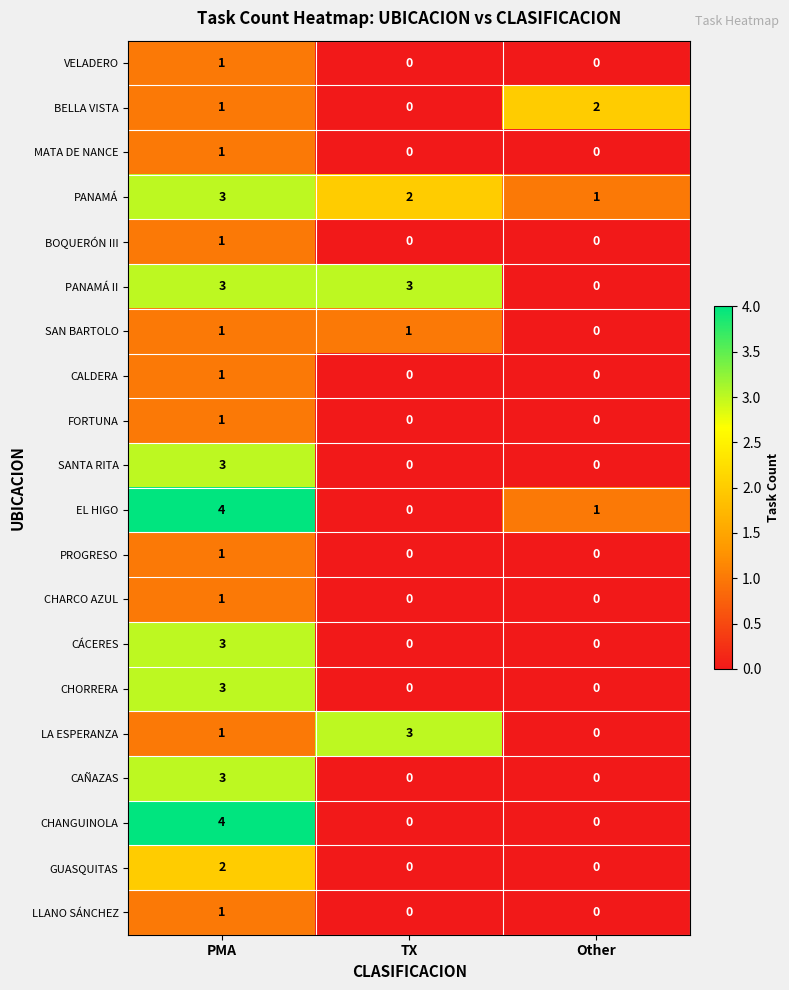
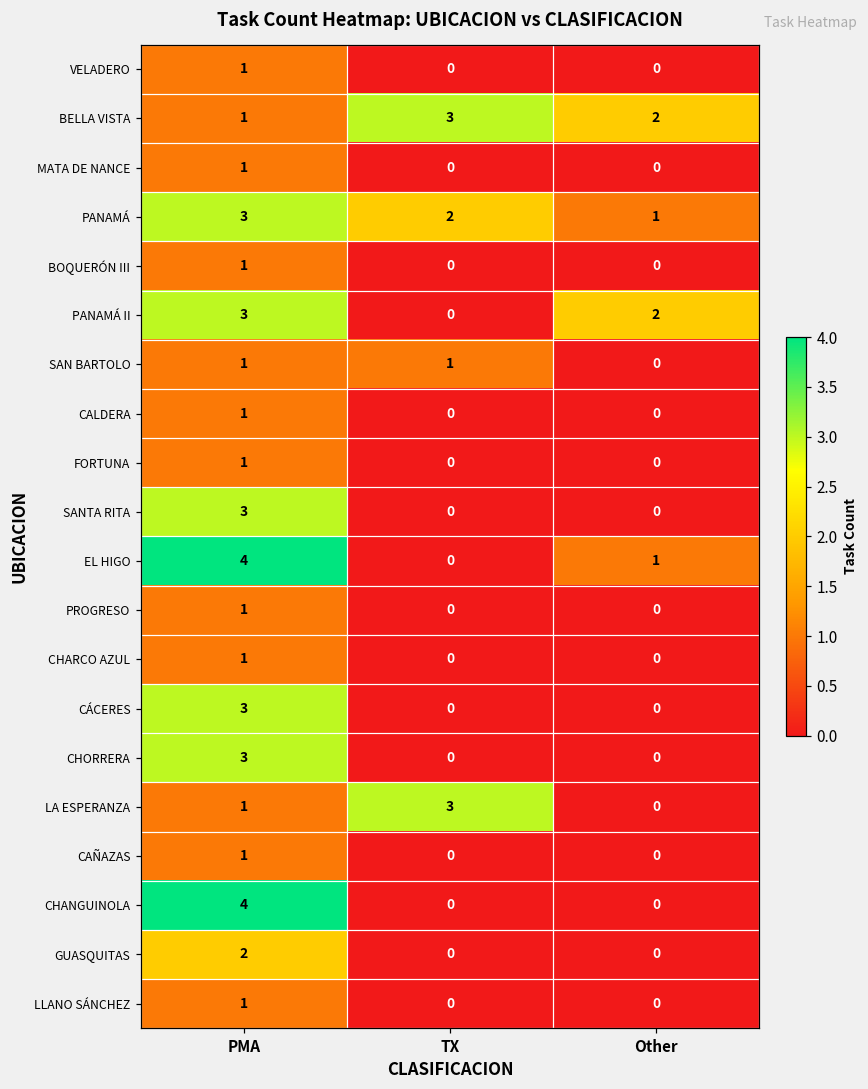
  {
    "VELADERO": {
      "PMA": 1,
      "TX": 0,
      "Other": 0
    },
    "BELLA VISTA": {
      "PMA": 1,
-     "TX": 0,
+     "TX": 3,
      "Other": 2
    },
    "MATA DE NANCE": {
      "PMA": 1,
      "TX": 0,
      "Other": 0
    },
    "PANAMÁ": {
      "PMA": 3,
      "TX": 2,
      "Other": 1
    },
    "BOQUERÓN III": {
      "PMA": 1,
      "TX": 0,
      "Other": 0
    },
    "PANAMÁ II": {
      "PMA": 3,
-     "TX": 3,
-     "Other": 0
+     "TX": 0,
+     "Other": 2
    },
    "SAN BARTOLO": {
      "PMA": 1,
      "TX": 1,
      "Other": 0
    },
    "CALDERA": {
      "PMA": 1,
      "TX": 0,
      "Other": 0
    },
    "FORTUNA": {
      "PMA": 1,
      "TX": 0,
      "Other": 0
    },
    "SANTA RITA": {
      "PMA": 3,
      "TX": 0,
      "Other": 0
    },
    "EL HIGO": {
      "PMA": 4,
      "TX": 0,
      "Other": 1
    },
    "PROGRESO": {
      "PMA": 1,
      "TX": 0,
      "Other": 0
    },
    "CHARCO AZUL": {
      "PMA": 1,
      "TX": 0,
      "Other": 0
    },
    "CÁCERES": {
      "PMA": 3,
      "TX": 0,
      "Other": 0
    },
    "CHORRERA": {
      "PMA": 3,
      "TX": 0,
      "Other": 0
    },
    "LA ESPERANZA": {
      "PMA": 1,
      "TX": 3,
      "Other": 0
    },
    "CAÑAZAS": {
-     "PMA": 3,
+     "PMA": 1,
      "TX": 0,
      "Other": 0
    },
    "CHANGUINOLA": {
      "PMA": 4,
      "TX": 0,
      "Other": 0
    },
    "GUASQUITAS": {
      "PMA": 2,
      "TX": 0,
      "Other": 0
    },
    "LLANO SÁNCHEZ": {
      "PMA": 1,
      "TX": 0,
      "Other": 0
    }
  }
